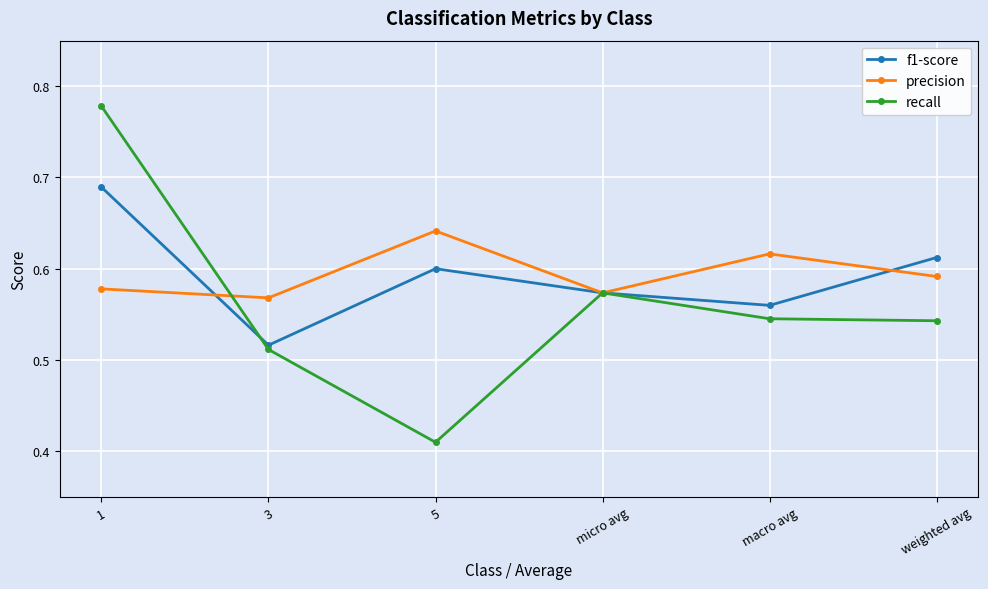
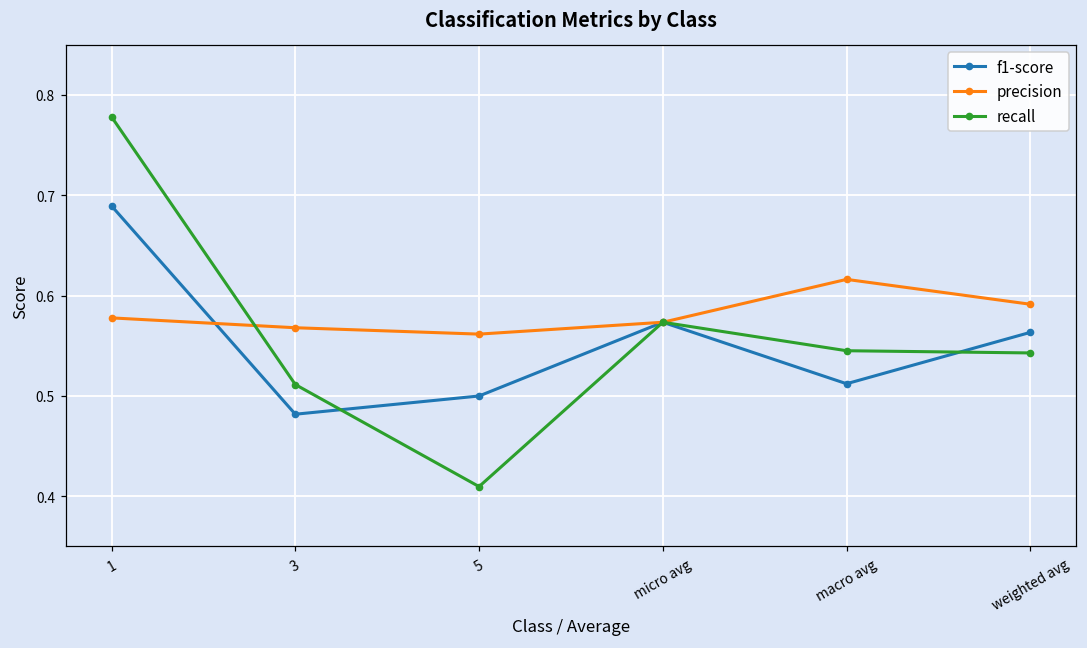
  {
    "f1-score": {
      "1": 0.69,
-     "3": 0.52,
-     "5": 0.6,
-     "macro avg": 0.56,
-     "weighted avg": 0.61
+     "3": 0.48,
+     "5": 0.5,
+     "macro avg": 0.51,
+     "weighted avg": 0.56
    },
    "precision": {
      "1": 0.58,
      "3": 0.57,
-     "5": 0.64,
+     "5": 0.56,
      "macro avg": 0.62,
      "weighted avg": 0.59
    },
    "recall": {
      "1": 0.78,
      "3": 0.51,
      "5": 0.41,
      "macro avg": 0.55,
      "weighted avg": 0.54
    }
  }
